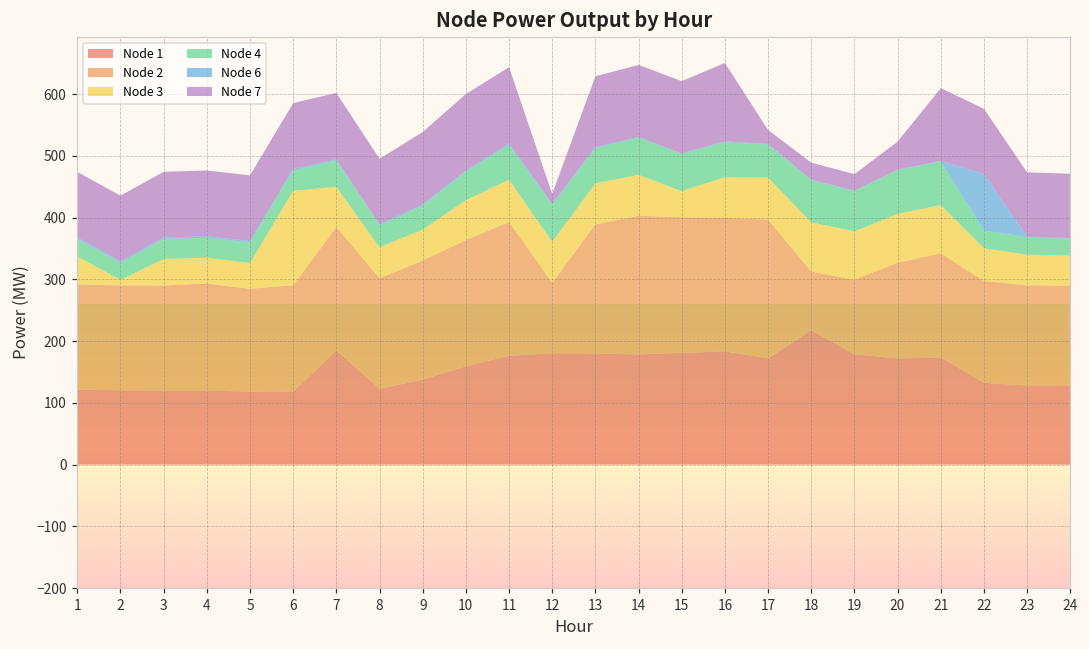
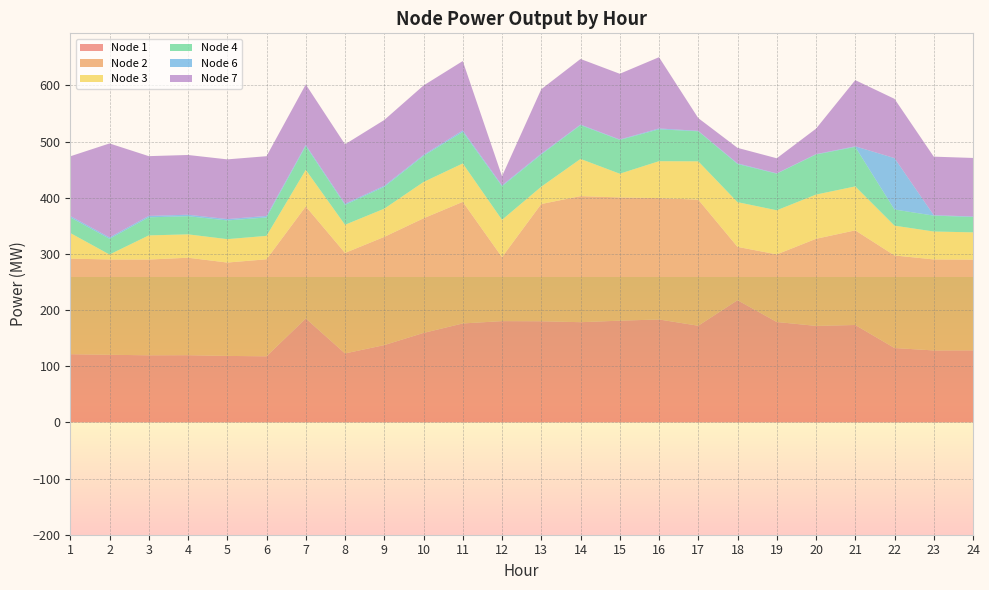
  {
    "Node 3": {
      "1": 50,
      "2": 10,
      "3": 40,
      "4": 40,
      "5": 40,
-     "6": 150,
+     "6": 40,
      "7": 70,
      "8": 50,
      "9": 50,
      "10": 60,
      "11": 70,
      "12": 70,
-     "13": 70,
+     "13": 30,
      "14": 70,
      "15": 40,
      "16": 70,
      "17": 70,
      "18": 80,
      "19": 80,
      "20": 80,
      "21": 80,
      "22": 50,
      "23": 50,
      "24": 50
    },
    "Node 4": {
      "22": 30
    },
    "Node 6": {
      "22": 90
    },
    "Node 7": {
      "1": 110,
-     "2": 110,
+     "2": 170,
      "3": 110,
      "4": 110,
      "5": 110,
      "6": 110,
      "7": 110,
      "8": 110,
      "9": 120,
      "10": 120,
      "11": 120,
      "12": 20,
      "13": 110,
      "14": 120,
      "15": 120,
      "16": 130,
      "17": 20,
      "18": 30,
      "19": 30,
      "20": 50,
      "21": 120,
      "22": 110,
      "23": 100,
      "24": 100
    }
  }
